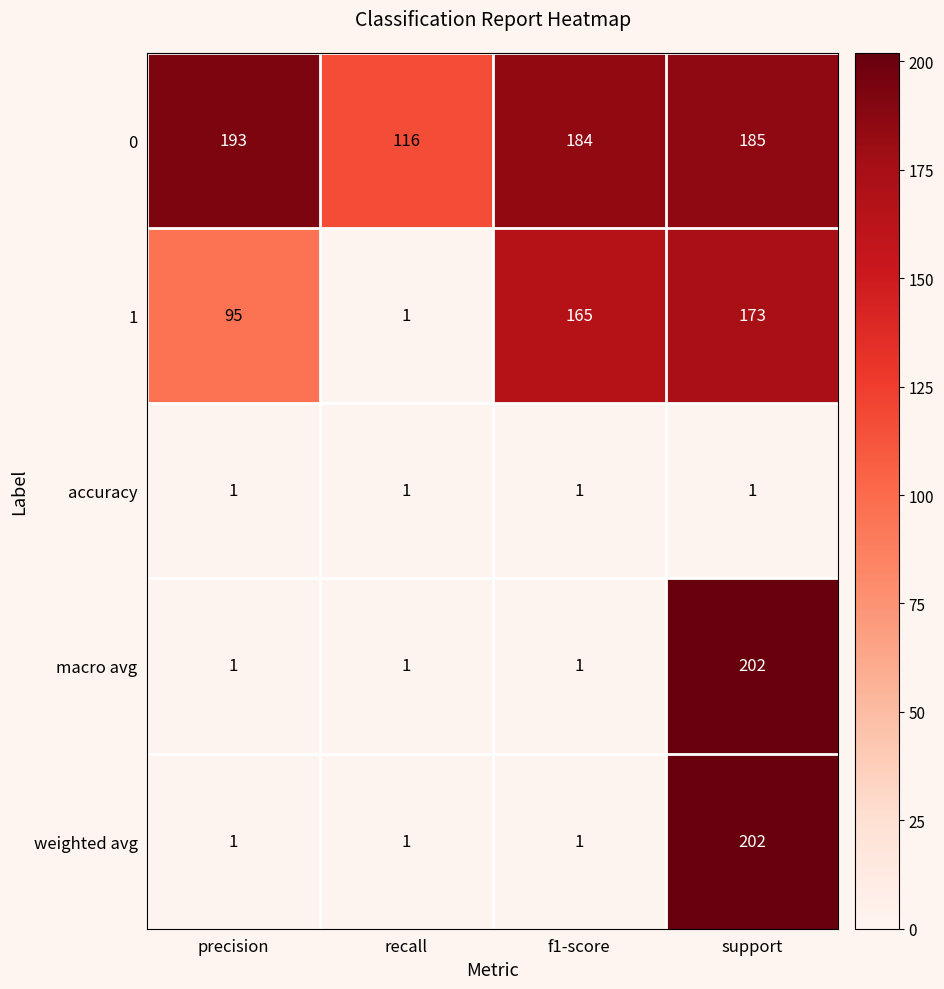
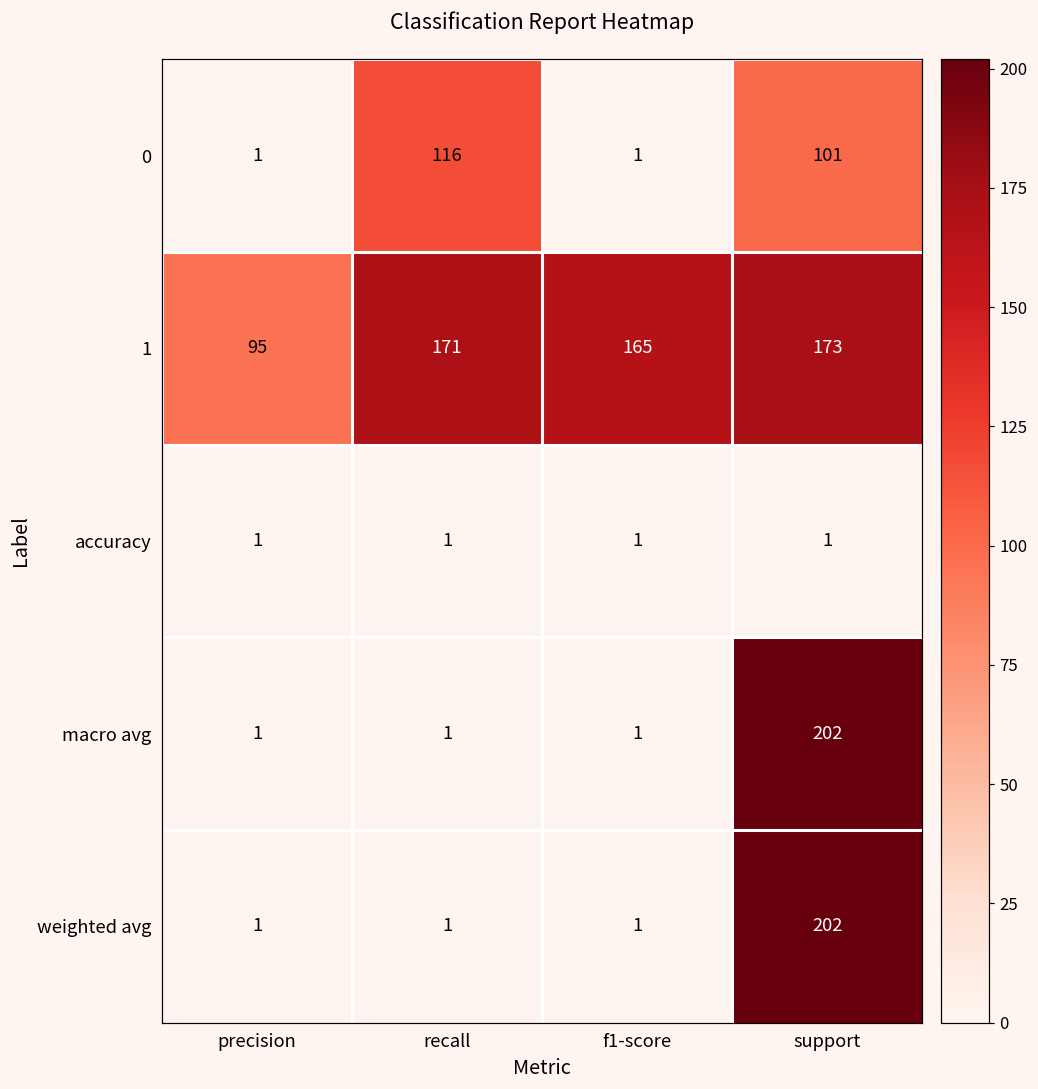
  {
    "0": {
-     "precision": 193,
+     "precision": 1,
      "recall": 116,
-     "f1-score": 184,
-     "support": 185
+     "f1-score": 1,
+     "support": 101
    },
    "1": {
      "precision": 95,
-     "recall": 1,
+     "recall": 171,
      "f1-score": 165,
      "support": 173
    },
    "accuracy": {
      "precision": 1,
      "recall": 1,
      "f1-score": 1,
      "support": 1
    },
    "macro avg": {
      "precision": 1,
      "recall": 1,
      "f1-score": 1,
      "support": 202
    },
    "weighted avg": {
      "precision": 1,
      "recall": 1,
      "f1-score": 1,
      "support": 202
    }
  }
